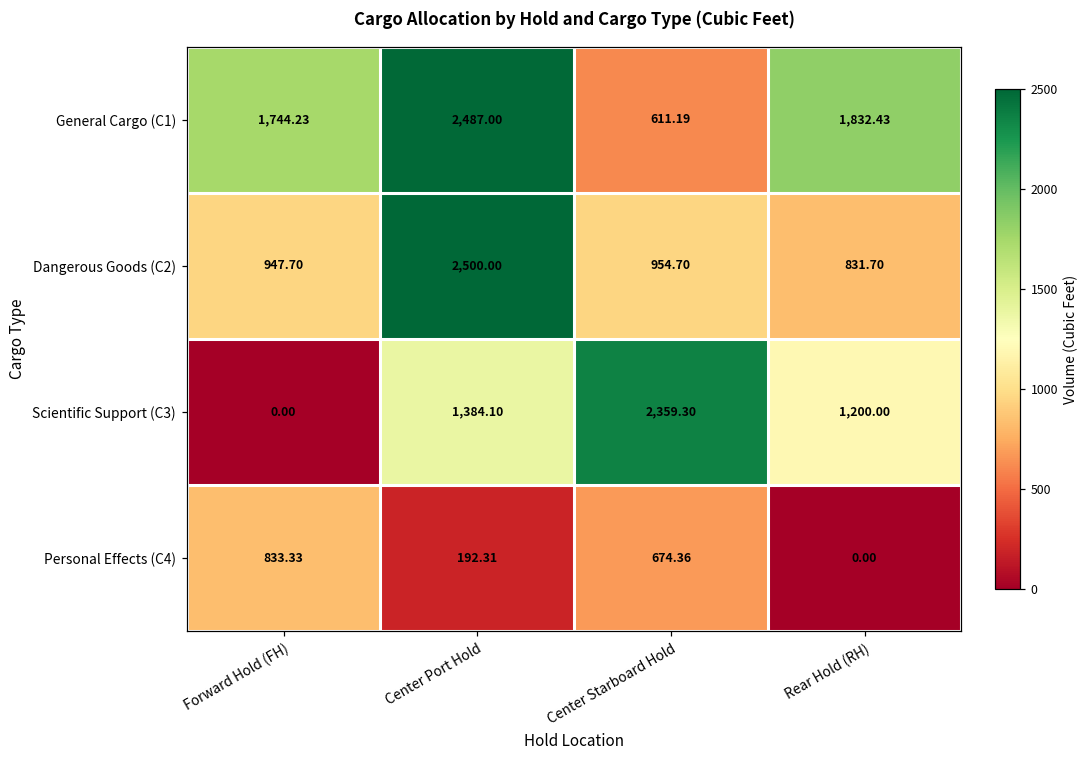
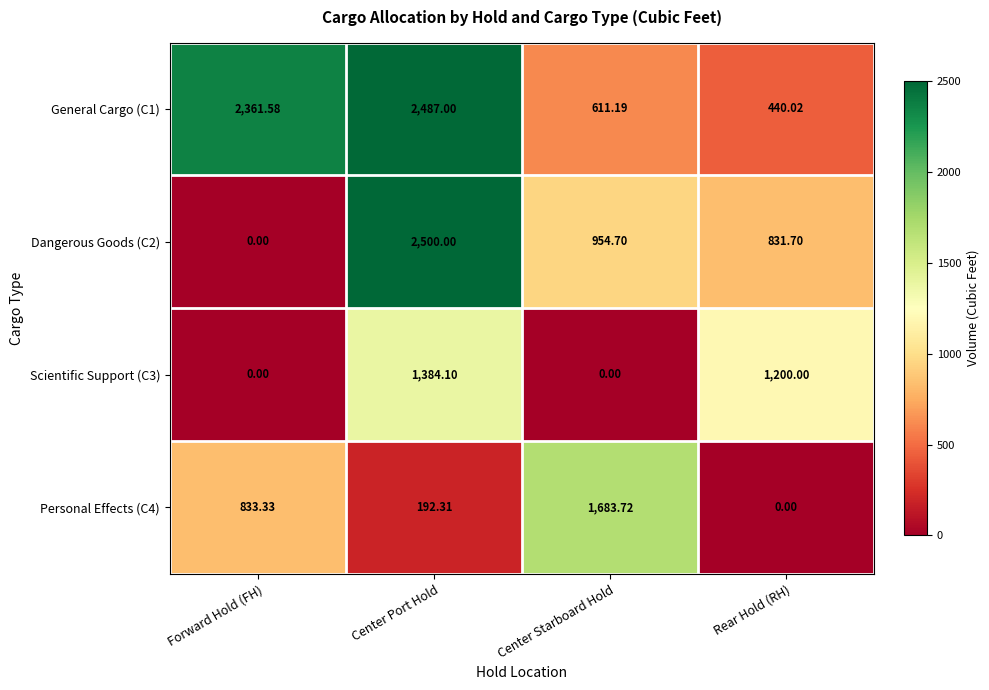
  {
    "General Cargo (C1)": {
-     "Forward Hold (FH)": "1,744.23",
+     "Forward Hold (FH)": "2,361.58",
      "Center Port Hold": "2,487.00",
      "Center Starboard Hold": "611.19",
-     "Rear Hold (RH)": "1,832.43"
+     "Rear Hold (RH)": "440.02"
    },
    "Dangerous Goods (C2)": {
-     "Forward Hold (FH)": "947.70",
+     "Forward Hold (FH)": "0.00",
      "Center Port Hold": "2,500.00",
      "Center Starboard Hold": "954.70",
      "Rear Hold (RH)": "831.70"
    },
    "Scientific Support (C3)": {
      "Forward Hold (FH)": "0.00",
      "Center Port Hold": "1,384.10",
-     "Center Starboard Hold": "2,359.30",
+     "Center Starboard Hold": "0.00",
      "Rear Hold (RH)": "1,200.00"
    },
    "Personal Effects (C4)": {
      "Forward Hold (FH)": "833.33",
      "Center Port Hold": "192.31",
-     "Center Starboard Hold": "674.36",
+     "Center Starboard Hold": "1,683.72",
      "Rear Hold (RH)": "0.00"
    }
  }
